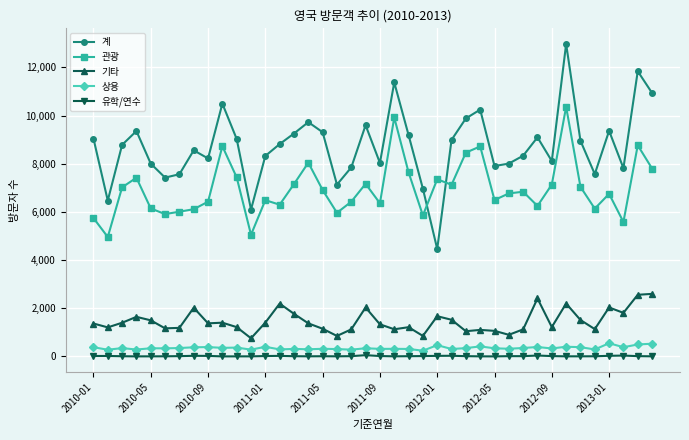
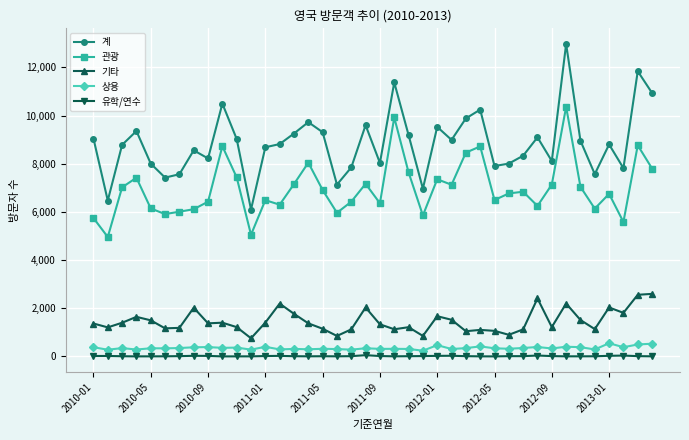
  {
    "계": {
      "2010-01": "9,000",
      "2010-05": "8,000",
      "2010-09": "8,200",
-     "2011-01": "8,300",
+     "2011-01": "8,700",
      "2011-05": "9,300",
      "2011-09": "8,000",
-     "2012-01": "4,500",
+     "2012-01": "9,500",
      "2012-05": "7,900",
      "2012-09": "8,100",
-     "2013-01": "9,400"
+     "2013-01": "8,800"
    }
  }
